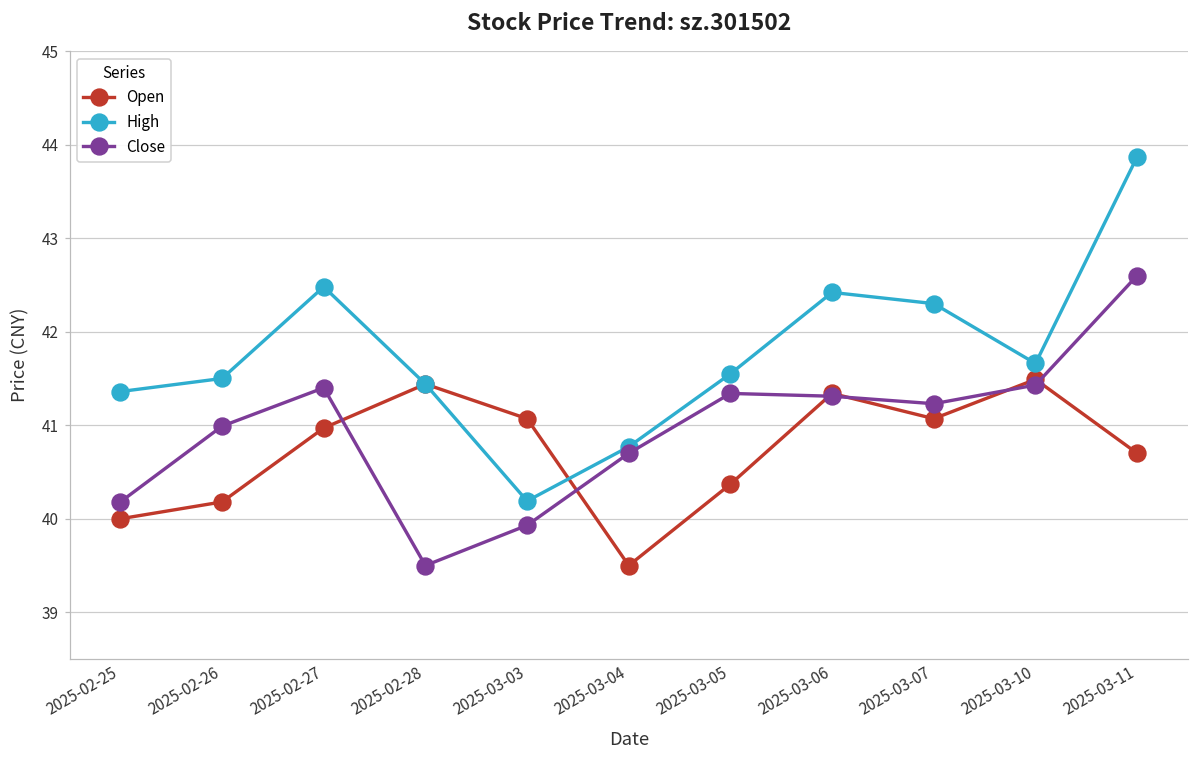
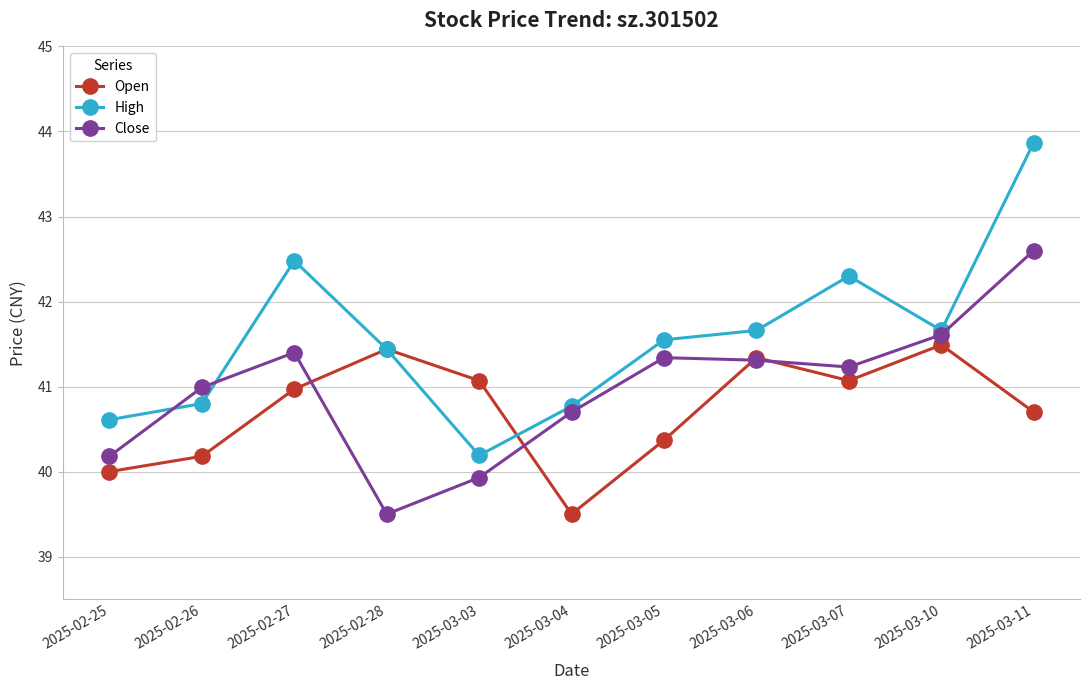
  {
    "Open": {
      "2025-02-25": 40.0,
      "2025-02-26": 40.2,
      "2025-02-27": 41.0,
      "2025-03-03": 41.1,
      "2025-03-04": 39.5,
      "2025-03-05": 40.4,
      "2025-03-07": 41.1,
      "2025-03-10": 41.5,
      "2025-03-11": 40.7
    },
    "High": {
-     "2025-02-25": 41.4,
-     "2025-02-26": 41.5,
+     "2025-02-25": 40.6,
+     "2025-02-26": 40.8,
      "2025-02-27": 42.5,
      "2025-03-03": 40.2,
      "2025-03-04": 40.8,
      "2025-03-05": 41.6,
-     "2025-03-06": 42.4,
+     "2025-03-06": 41.7,
      "2025-03-07": 42.3,
      "2025-03-10": 41.7,
      "2025-03-11": 43.9
    },
    "Close": {
      "2025-02-25": 40.2,
      "2025-02-26": 41.0,
      "2025-02-27": 41.4,
      "2025-02-28": 39.5,
      "2025-03-03": 39.9,
      "2025-03-04": 40.7,
      "2025-03-05": 41.3,
      "2025-03-07": 41.2,
-     "2025-03-10": 41.4,
+     "2025-03-10": 41.6,
      "2025-03-11": 42.6
    }
  }
